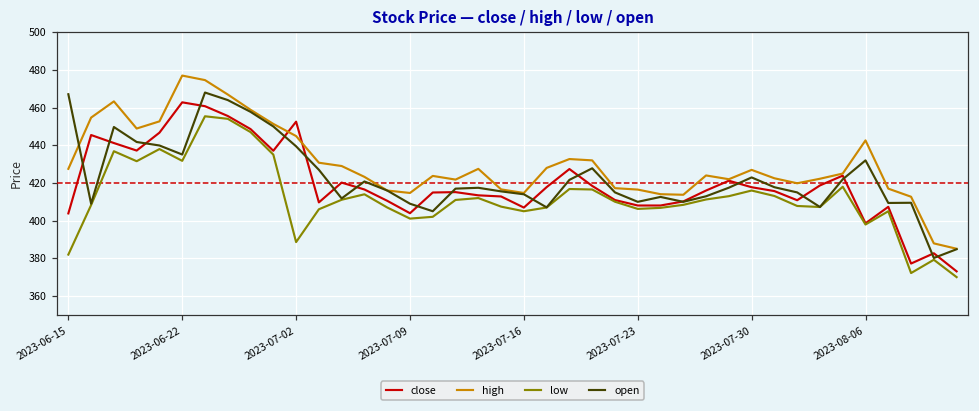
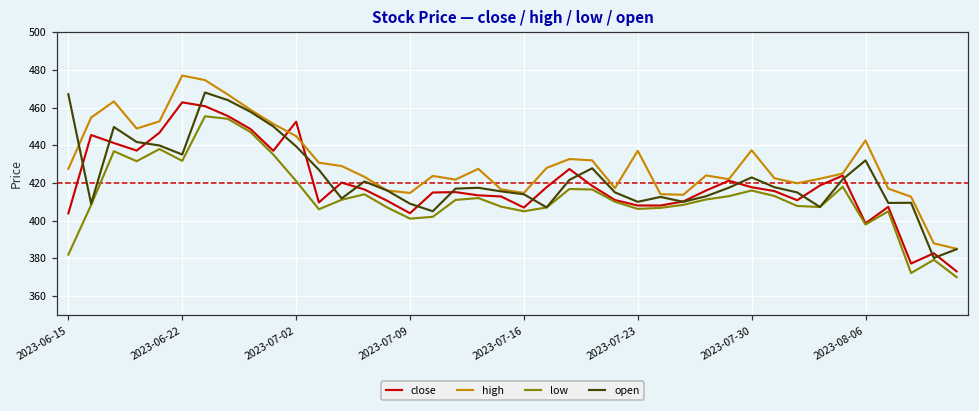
  {
    "close": {
      "2023-06-15": 404,
      "2023-06-22": 463,
      "2023-07-02": 453,
      "2023-07-09": 404,
      "2023-07-16": 407,
      "2023-07-23": 408,
      "2023-07-30": 418
    },
    "high": {
      "2023-06-15": 428,
      "2023-06-22": 477,
      "2023-07-02": 445,
      "2023-07-09": 415,
-     "2023-07-23": 417,
-     "2023-07-30": 427,
+     "2023-07-23": 437,
+     "2023-07-30": 437,
      "2023-08-06": 443
    },
    "low": {
      "2023-06-15": 382,
      "2023-06-22": 432,
-     "2023-07-02": 389,
+     "2023-07-02": 421,
      "2023-07-09": 401,
      "2023-07-16": 405,
      "2023-07-23": 406,
      "2023-07-30": 416
    },
    "open": {
      "2023-06-15": 467,
      "2023-06-22": 435,
      "2023-07-02": 439,
      "2023-07-09": 409,
      "2023-07-23": 410,
      "2023-07-30": 423,
      "2023-08-06": 432
    }
  }
